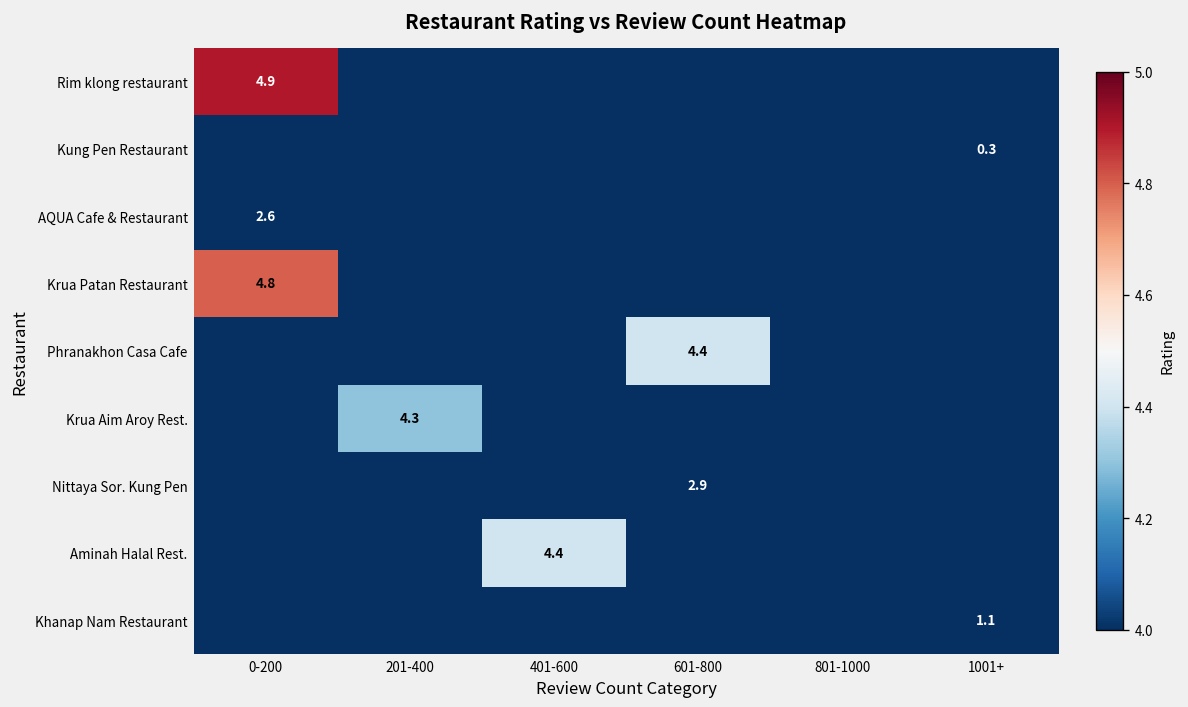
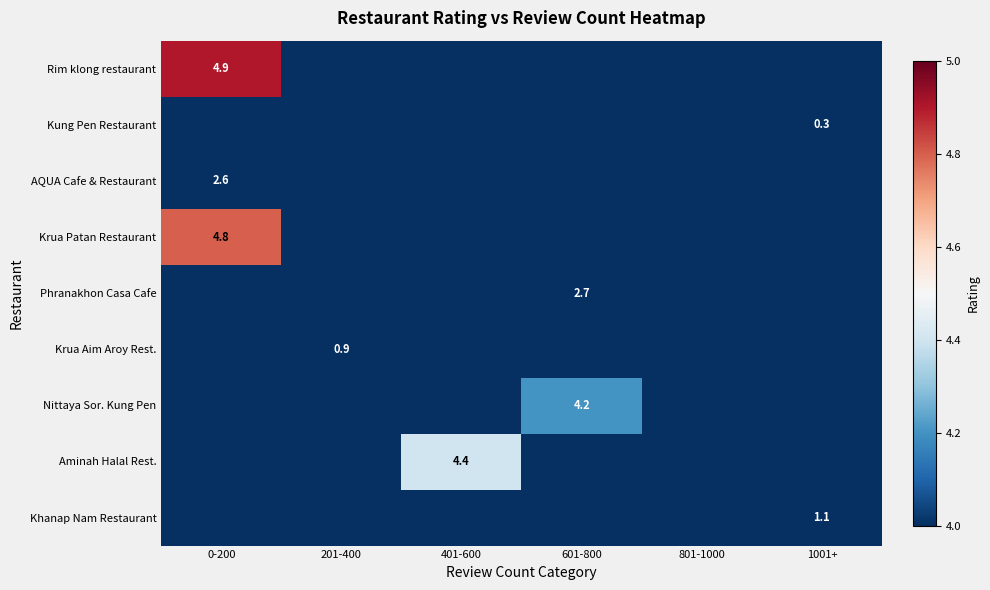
  {
    "Rim klong restaurant": {
      "0-200": 4.9
    },
    "Kung Pen Restaurant": {
      "1001+": 0.3
    },
    "AQUA Cafe & Restaurant": {
      "0-200": 2.6
    },
    "Krua Patan Restaurant": {
      "0-200": 4.8
    },
    "Phranakhon Casa Cafe": {
-     "601-800": 4.4
+     "601-800": 2.7
    },
    "Krua Aim Aroy Rest.": {
-     "201-400": 4.3
+     "201-400": 0.9
    },
    "Nittaya Sor. Kung Pen": {
-     "601-800": 2.9
+     "601-800": 4.2
    },
    "Aminah Halal Rest.": {
      "401-600": 4.4
    },
    "Khanap Nam Restaurant": {
      "1001+": 1.1
    }
  }
